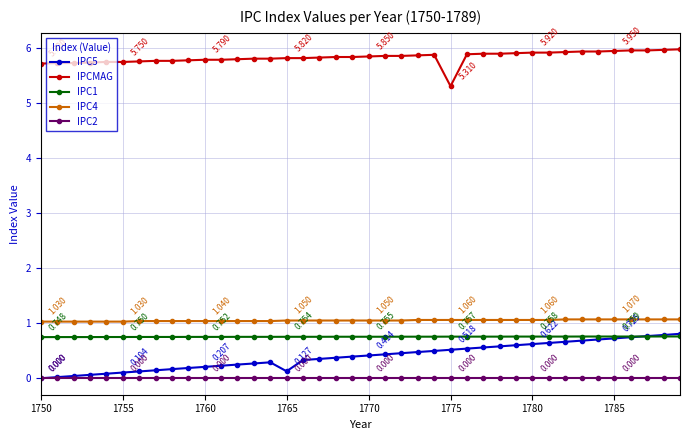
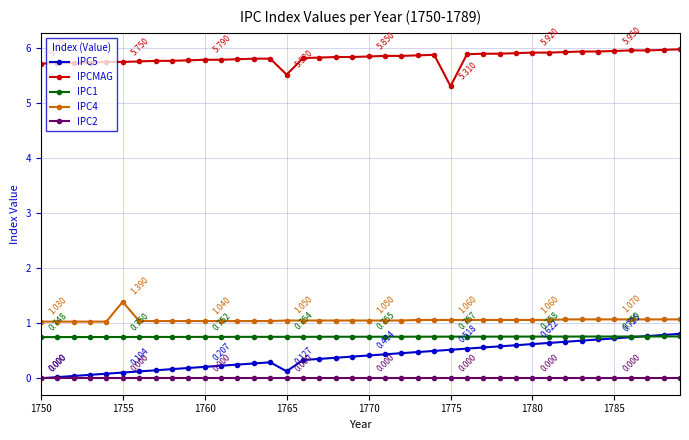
  {
    "IPCMAG": {
      "1755": 5.750,
-     "1765": 5.820,
+     "1765": 5.520,
      "1770": 5.850,
      "1775": 5.310,
      "1785": 5.950
    },
    "IPC4": {
-     "1755": 1.030
+     "1755": 1.390
    }
  }
